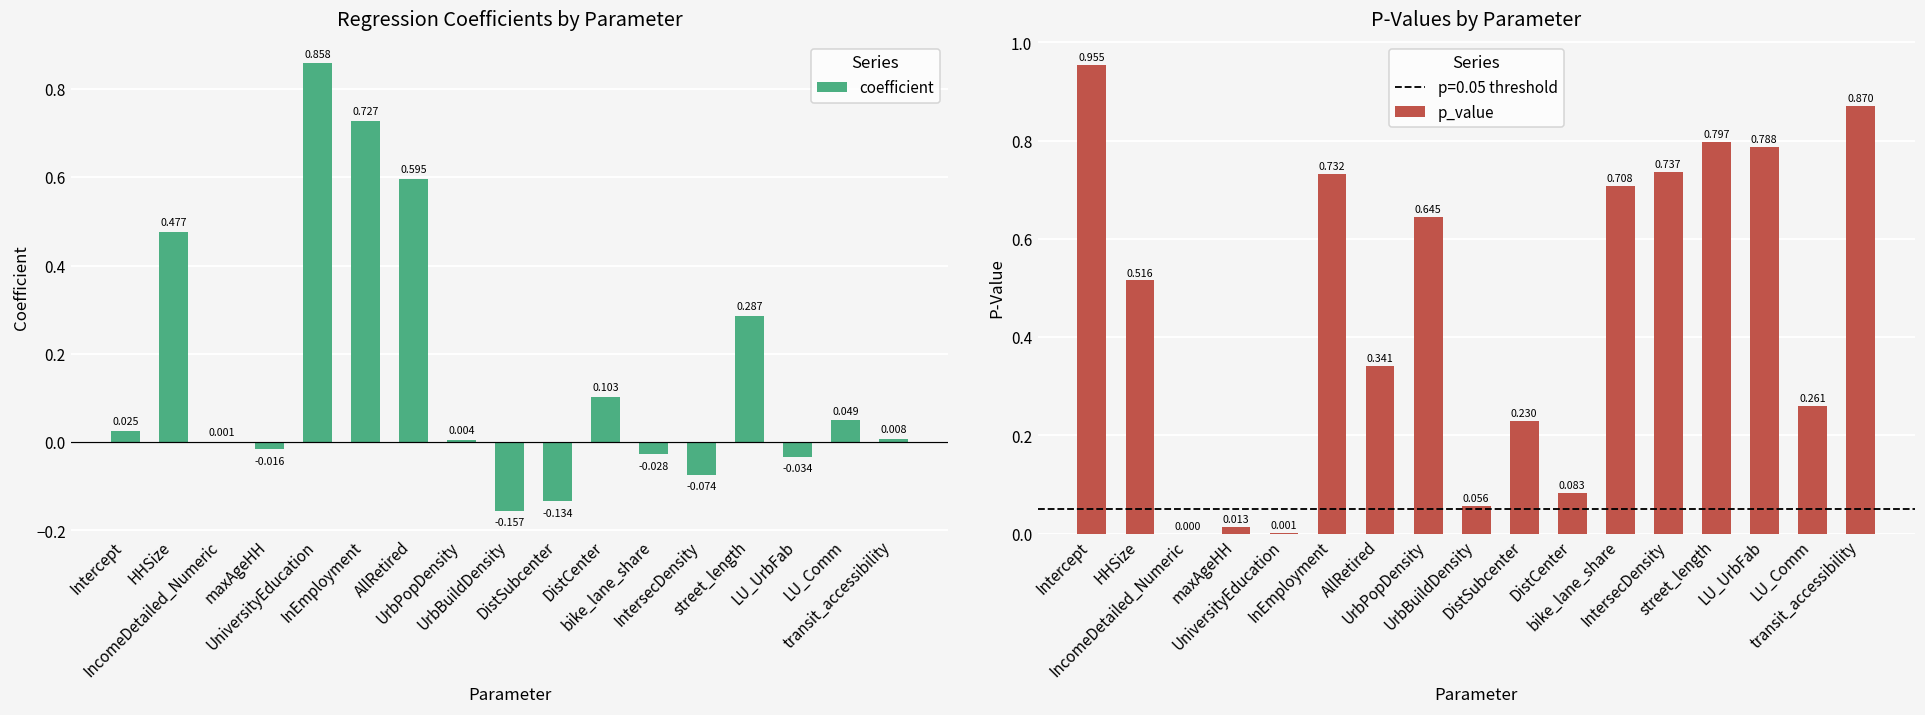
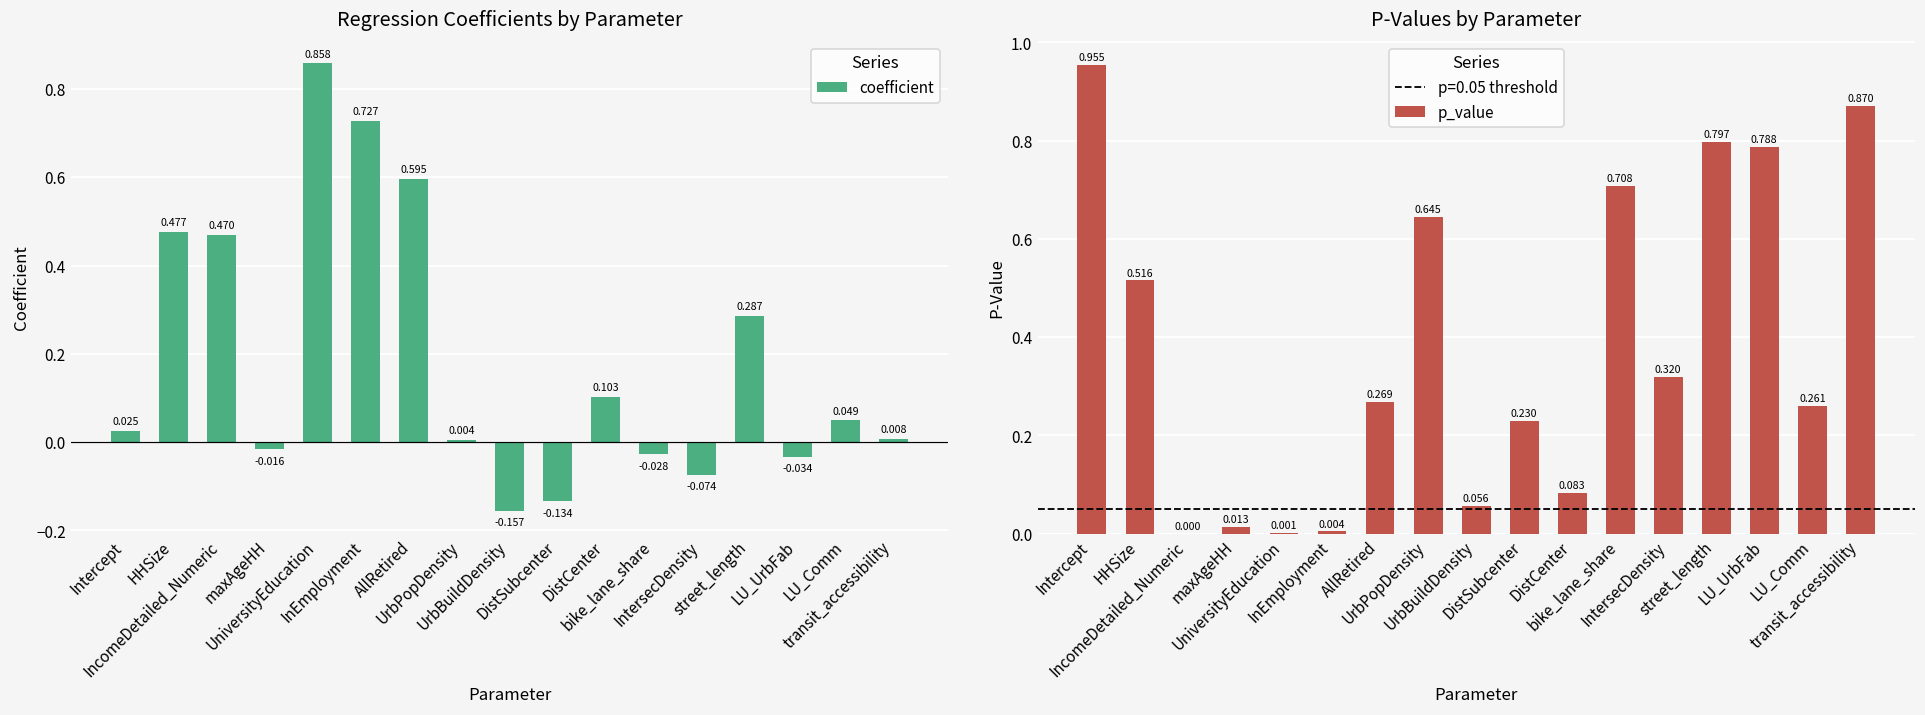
  {
    "Regression Coefficients by Parameter": {
      "Intercept": 0.025,
      "HHSize": 0.477,
-     "IncomeDetailed_Numeric": 0.001,
+     "IncomeDetailed_Numeric": 0.470,
      "maxAgeHH": -0.016,
      "UniversityEducation": 0.858,
      "InEmployment": 0.727,
      "AllRetired": 0.595,
      "UrbPopDensity": 0.004,
      "UrbBuildDensity": -0.157,
      "DistSubcenter": -0.134,
      "DistCenter": 0.103,
      "bike_lane_share": -0.028,
      "IntersecDensity": -0.074,
      "street_length": 0.287,
      "LU_UrbFab": -0.034,
      "LU_Comm": 0.049,
      "transit_accessibility": 0.008
    },
    "P-Values by Parameter": {
      "Intercept": 0.955,
      "HHSize": 0.516,
      "IncomeDetailed_Numeric": 0.000,
      "maxAgeHH": 0.013,
      "UniversityEducation": 0.001,
-     "InEmployment": 0.732,
-     "AllRetired": 0.341,
+     "InEmployment": 0.004,
+     "AllRetired": 0.269,
      "UrbPopDensity": 0.645,
      "UrbBuildDensity": 0.056,
      "DistSubcenter": 0.230,
      "DistCenter": 0.083,
      "bike_lane_share": 0.708,
-     "IntersecDensity": 0.737,
+     "IntersecDensity": 0.320,
      "street_length": 0.797,
      "LU_UrbFab": 0.788,
      "LU_Comm": 0.261,
      "transit_accessibility": 0.870
    }
  }
